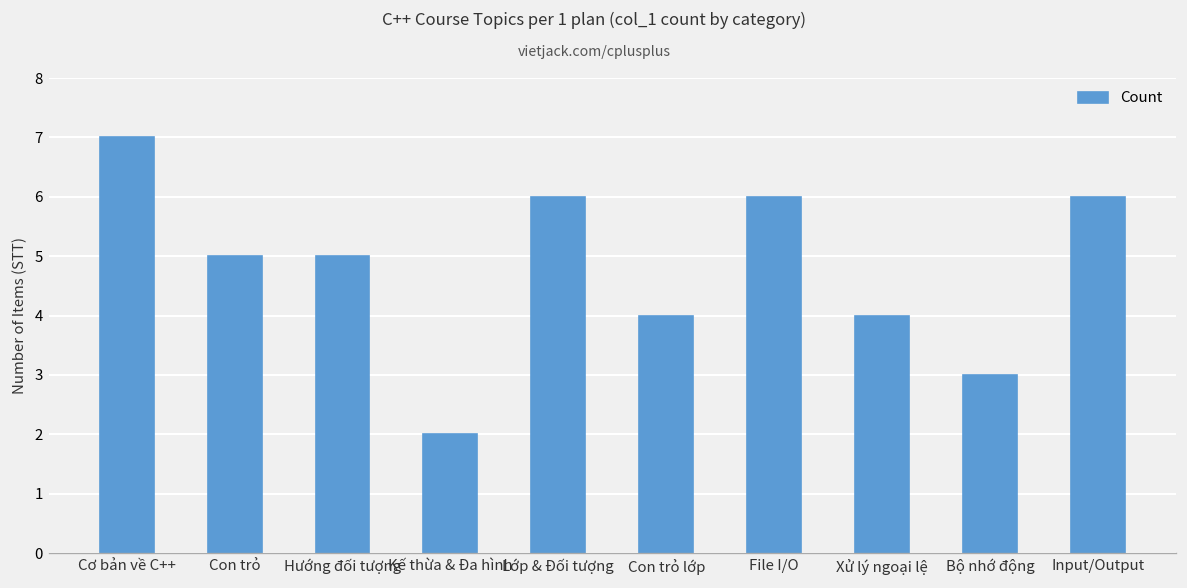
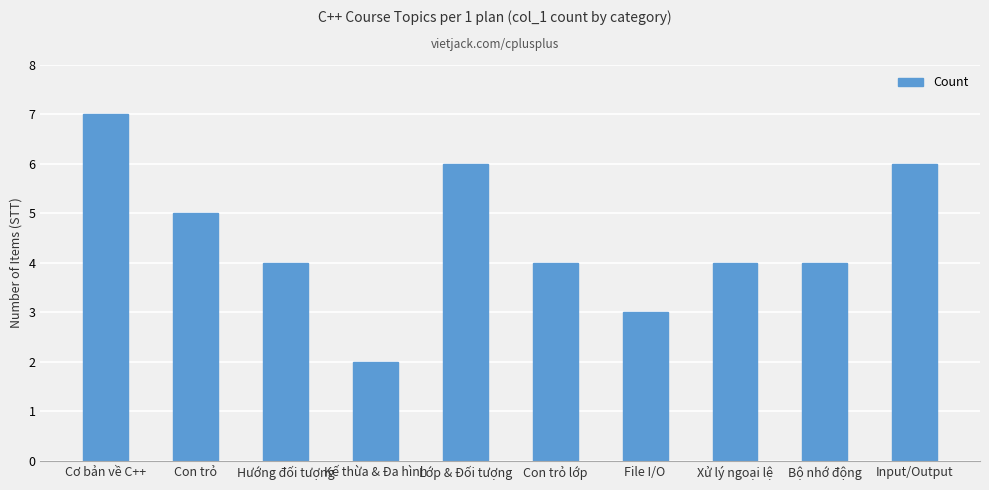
  {
    "Cơ bản về C++": 7,
    "Con trỏ": 5,
-   "Hướng đối tượng": 5,
+   "Hướng đối tượng": 4,
    "Kế thừa & Đa hình": 2,
    "Lớp & Đối tượng": 6,
    "Con trỏ lớp": 4,
-   "File I/O": 6,
+   "File I/O": 3,
    "Xử lý ngoại lệ": 4,
-   "Bộ nhớ động": 3,
+   "Bộ nhớ động": 4,
    "Input/Output": 6
  }
